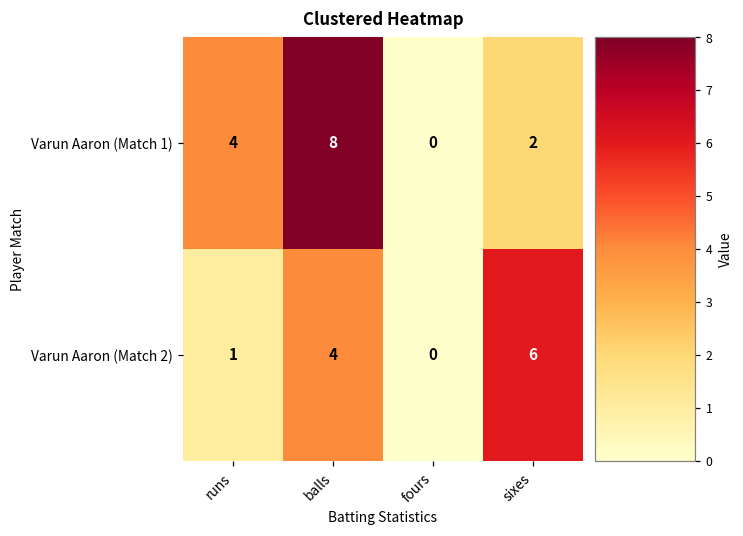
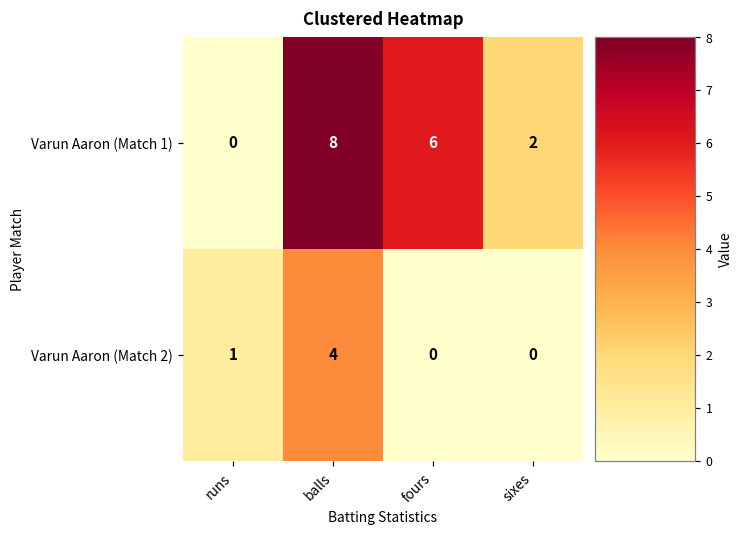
  {
    "Varun Aaron (Match 1)": {
-     "runs": 4,
+     "runs": 0,
      "balls": 8,
-     "fours": 0,
+     "fours": 6,
      "sixes": 2
    },
    "Varun Aaron (Match 2)": {
      "runs": 1,
      "balls": 4,
      "fours": 0,
-     "sixes": 6
+     "sixes": 0
    }
  }
